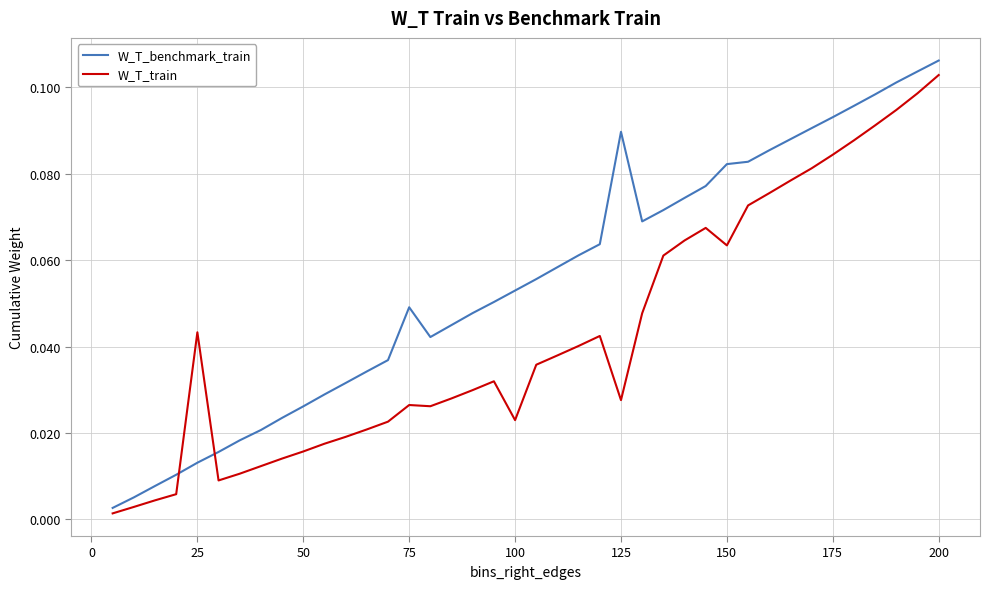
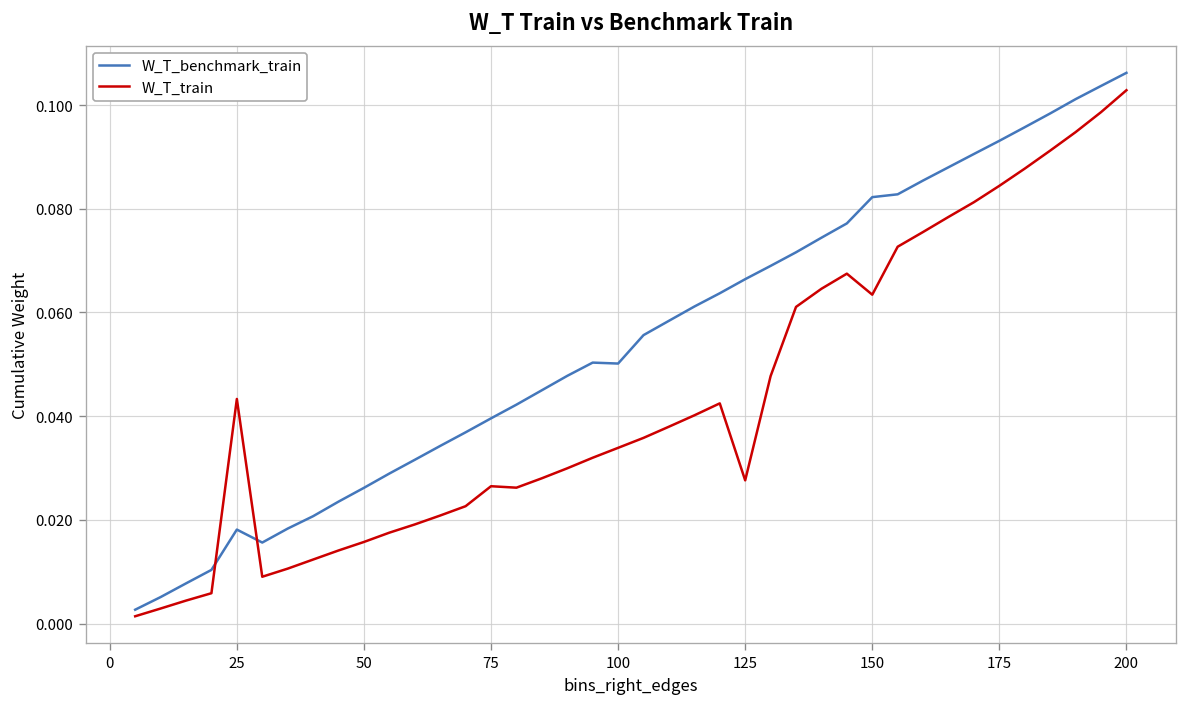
  {
    "W_T_benchmark_train": {
-     "25": 0.013,
+     "25": 0.018,
      "50": 0.026,
-     "75": 0.049,
-     "100": 0.053,
-     "125": 0.090,
+     "75": 0.040,
+     "100": 0.050,
+     "125": 0.066,
      "150": 0.082,
      "175": 0.093,
      "200": 0.106
    },
    "W_T_train": {
      "25": 0.043,
      "50": 0.016,
      "75": 0.026,
-     "100": 0.023,
+     "100": 0.034,
      "125": 0.028,
      "150": 0.063,
      "175": 0.084,
      "200": 0.103
    }
  }
